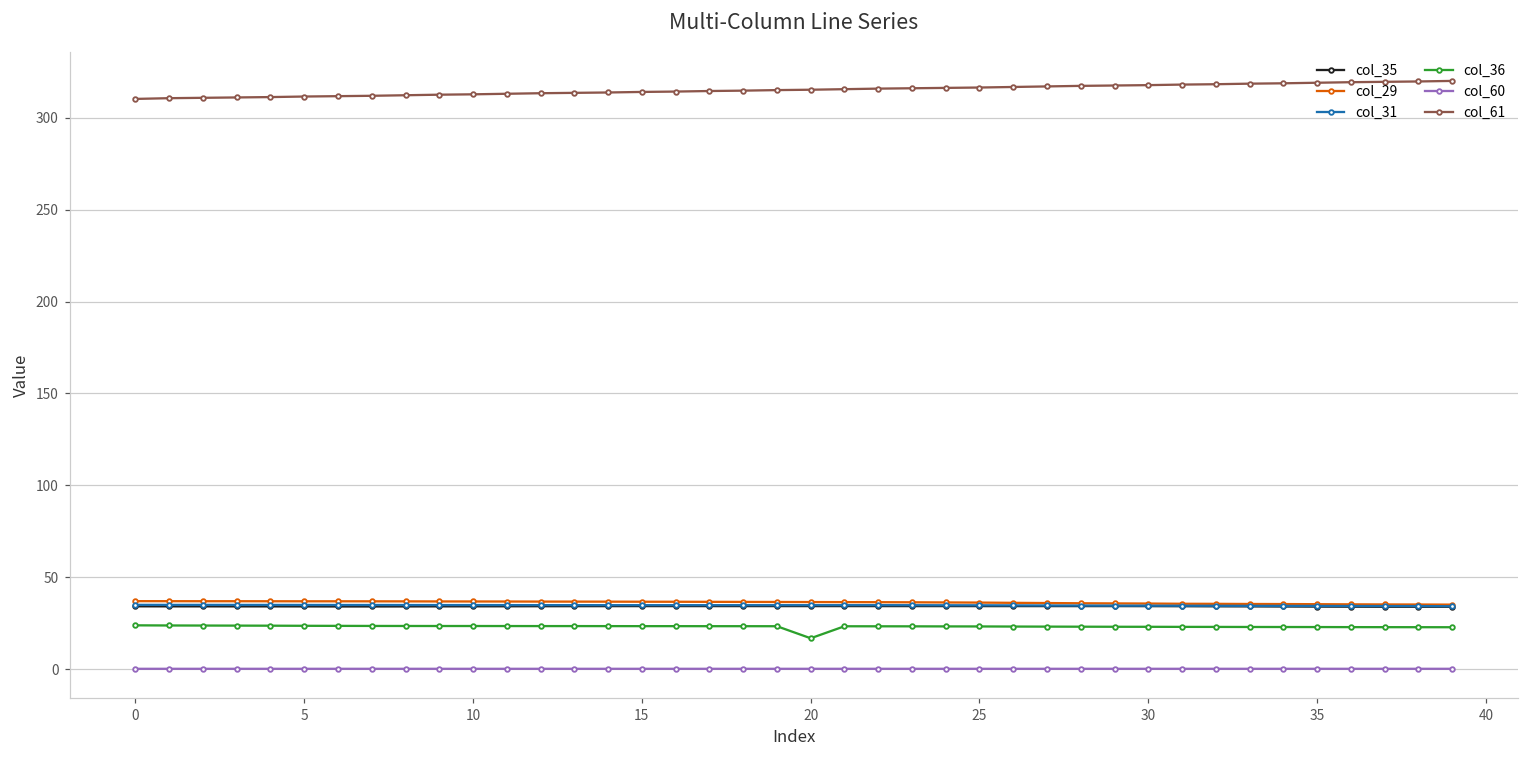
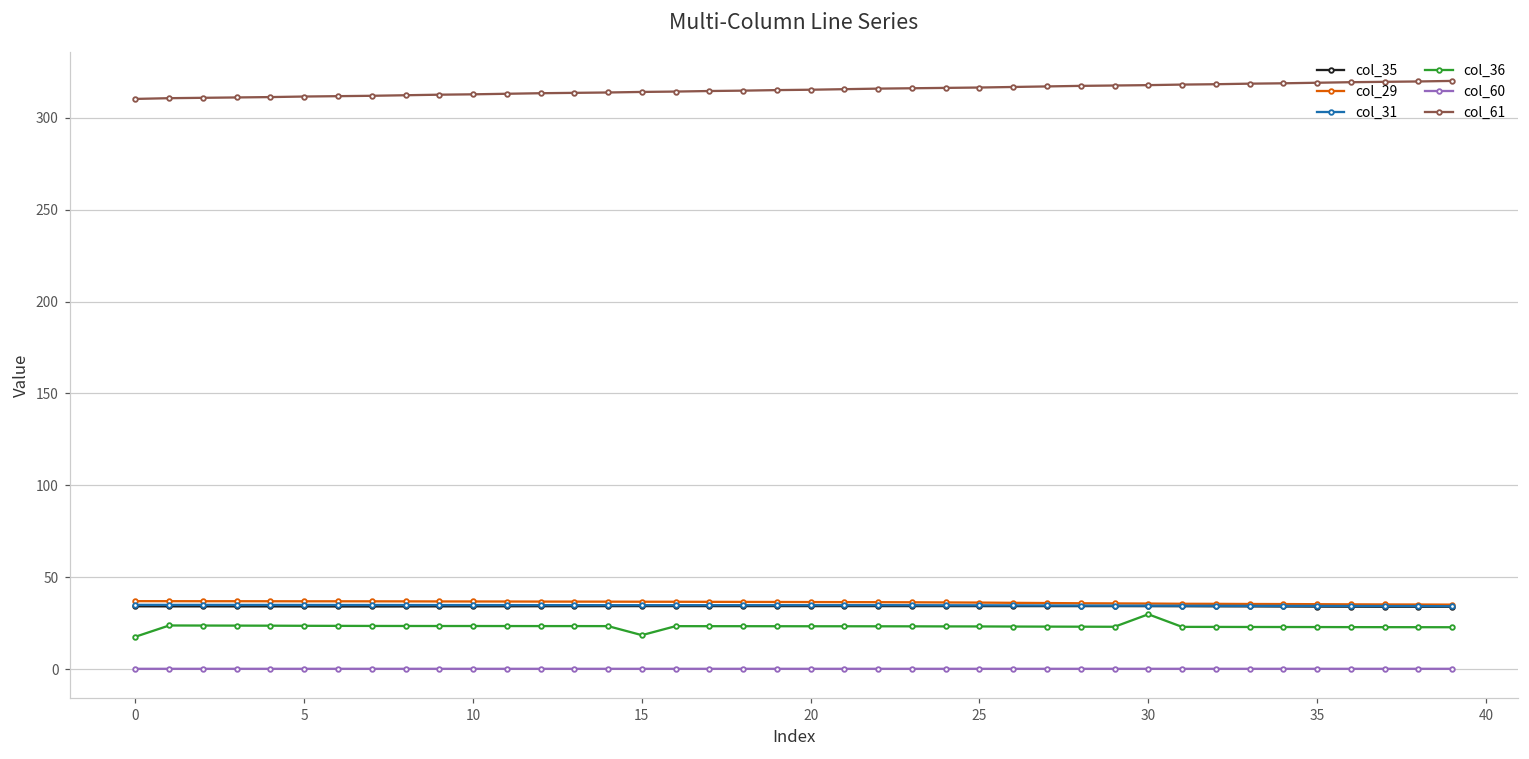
  {
    "col_29": {
      "0": 37,
      "5": 37,
      "10": 37,
      "15": 37,
      "20": 36
    },
    "col_36": {
-     "0": 24,
+     "0": 18,
      "5": 24,
      "10": 23,
-     "15": 23,
-     "20": 17,
+     "15": 18,
+     "20": 23,
      "25": 23,
-     "30": 23,
+     "30": 30,
      "35": 23
    },
    "col_60": {
      "0": 0,
      "5": 0,
      "10": 0,
      "15": 0,
      "20": 0,
      "25": 0,
      "30": 0,
      "35": 0
    },
    "col_61": {
      "0": 310,
      "5": 312,
      "10": 313,
      "15": 314,
      "20": 315,
      "25": 317,
      "30": 318,
      "35": 319
    }
  }
